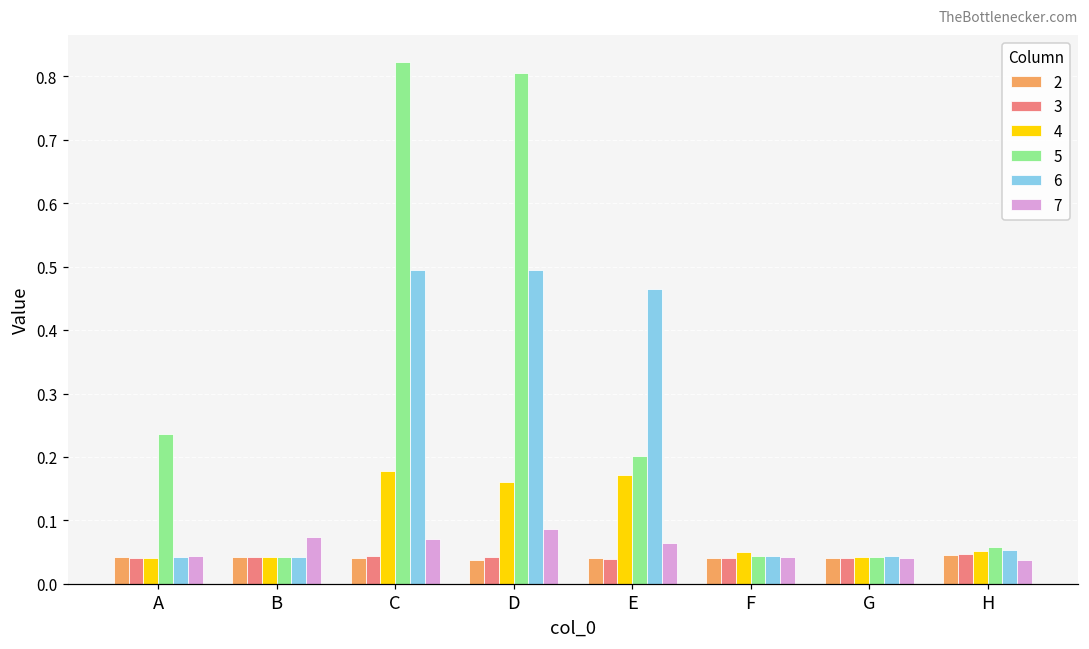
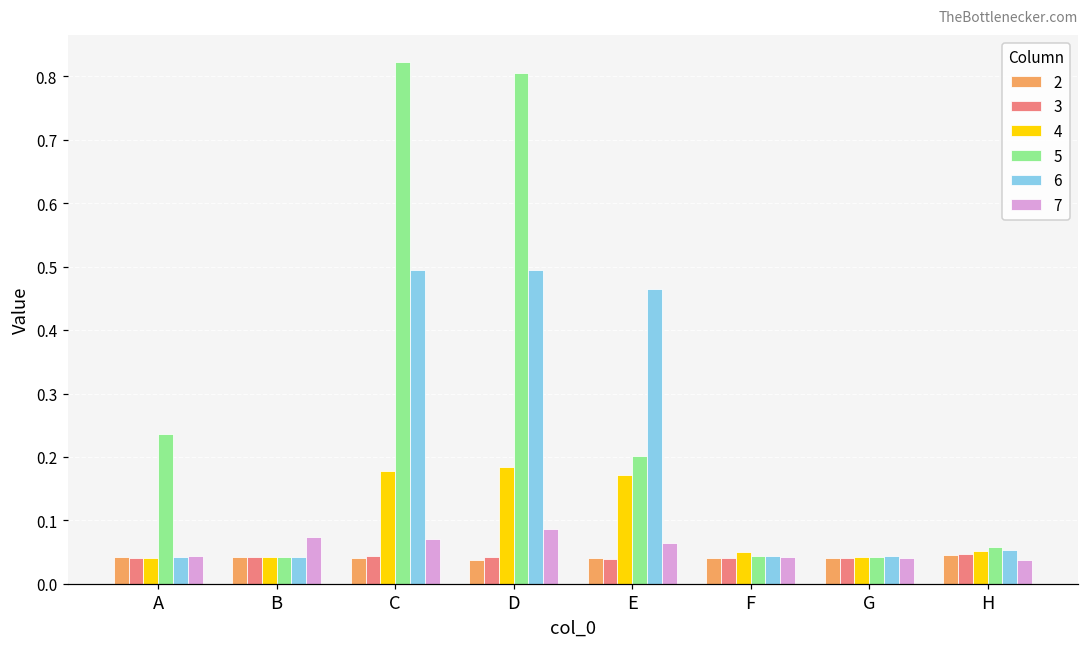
  {
    "4": {
      "A": 0.04,
      "B": 0.04,
      "C": 0.18,
-     "D": 0.16,
+     "D": 0.18,
      "E": 0.17,
      "F": 0.05,
      "G": 0.04,
      "H": 0.05
    },
    "5": {
      "A": 0.24,
      "B": 0.04,
      "C": 0.82,
      "D": 0.81,
      "E": 0.20,
      "F": 0.04,
      "G": 0.04,
      "H": 0.06
    },
    "6": {
      "A": 0.04,
      "B": 0.04,
      "C": 0.49,
      "D": 0.50,
      "E": 0.47,
      "F": 0.04,
      "G": 0.04,
      "H": 0.05
    },
    "7": {
      "A": 0.04,
      "B": 0.07,
      "C": 0.07,
      "D": 0.09,
      "E": 0.07,
      "F": 0.04,
      "G": 0.04,
      "H": 0.04
    }
  }
